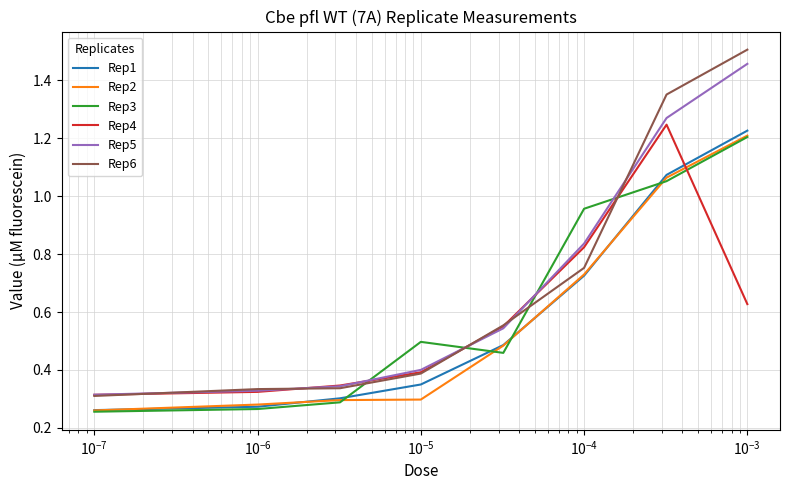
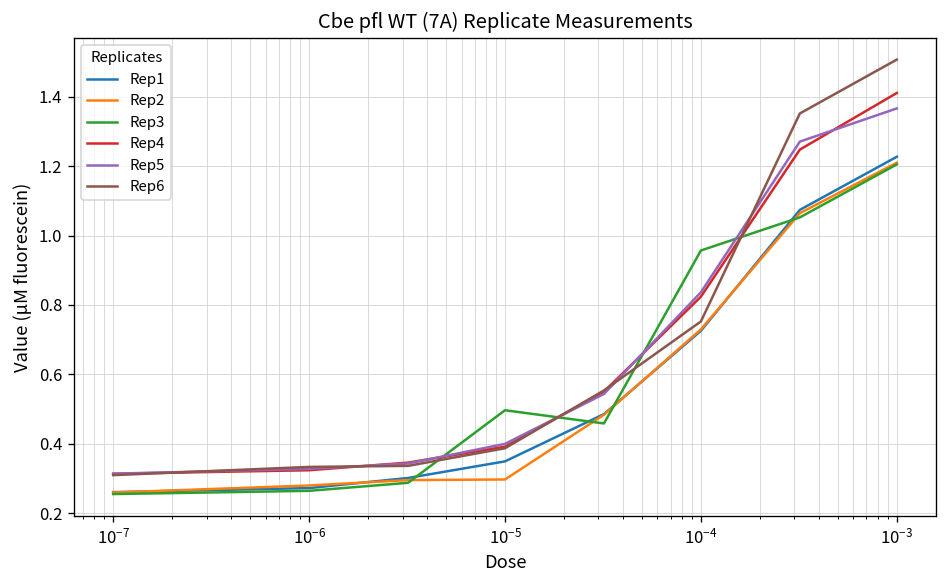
  {
    "Rep1": {
      "10^-5": 0.35,
      "10^-3": 1.23
    },
    "Rep2": {
      "10^-5": 0.30
    },
    "Rep3": {
      "10^-5": 0.50,
      "10^-4": 0.96
    },
    "Rep4": {
      "10^-4": 0.82,
-     "10^-3": 0.63
+     "10^-3": 1.41
    },
    "Rep5": {
      "10^-4": 0.84,
-     "10^-3": 1.46
+     "10^-3": 1.37
    },
    "Rep6": {
      "10^-4": 0.75,
      "10^-3": 1.51
    }
  }
